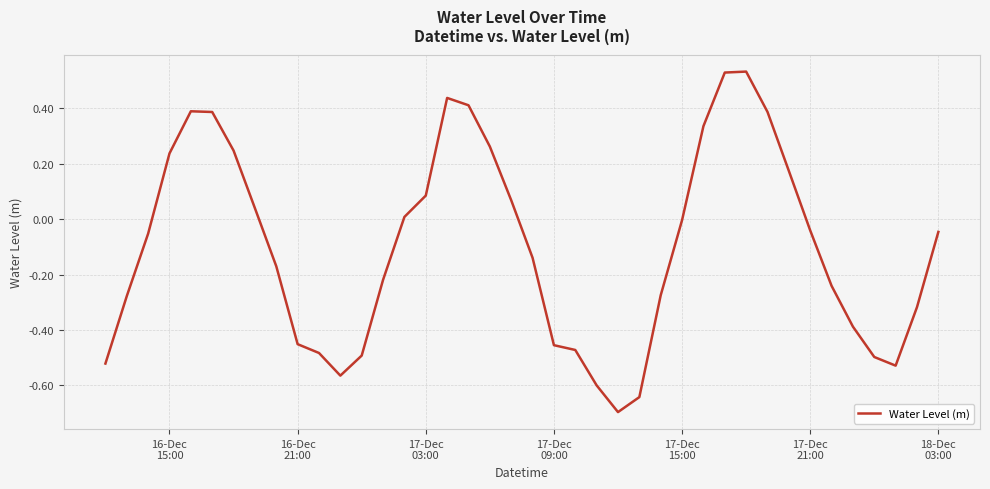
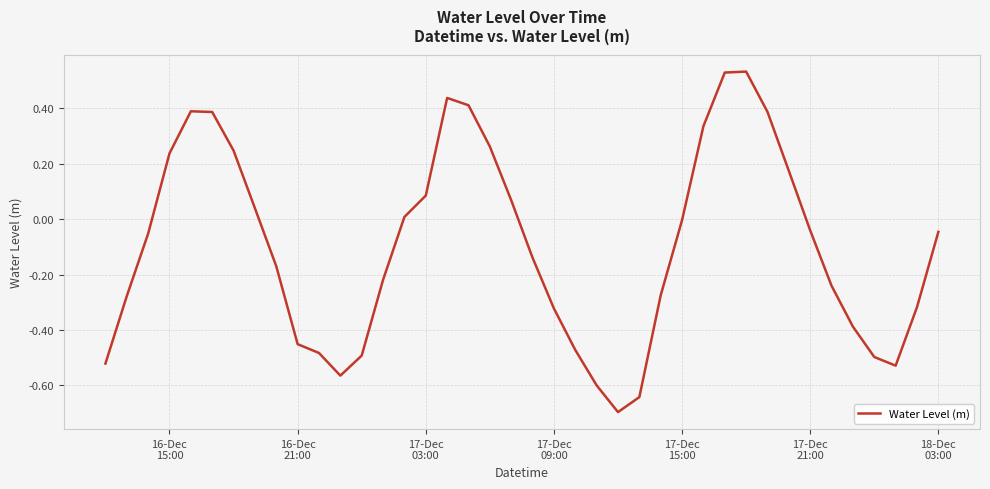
  {
    "16-Dec 15:00": 0.24,
    "16-Dec 21:00": -0.45,
    "17-Dec 03:00": 0.09,
-   "17-Dec 09:00": -0.45,
+   "17-Dec 09:00": -0.32,
    "17-Dec 15:00": 0.00,
    "17-Dec 21:00": -0.04,
    "18-Dec 03:00": -0.05
  }
